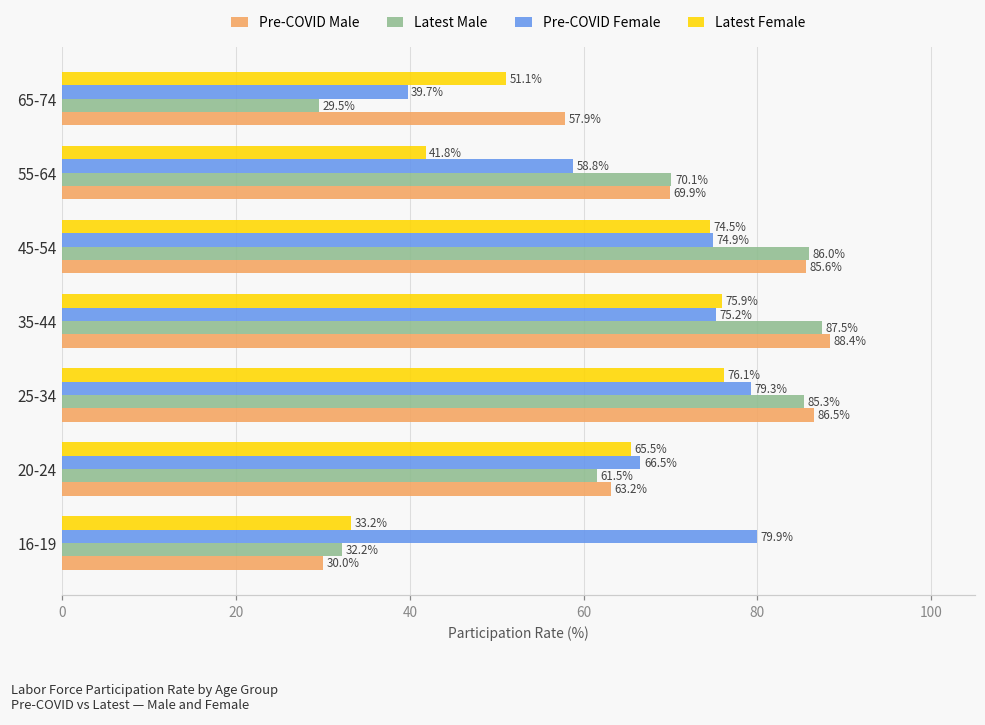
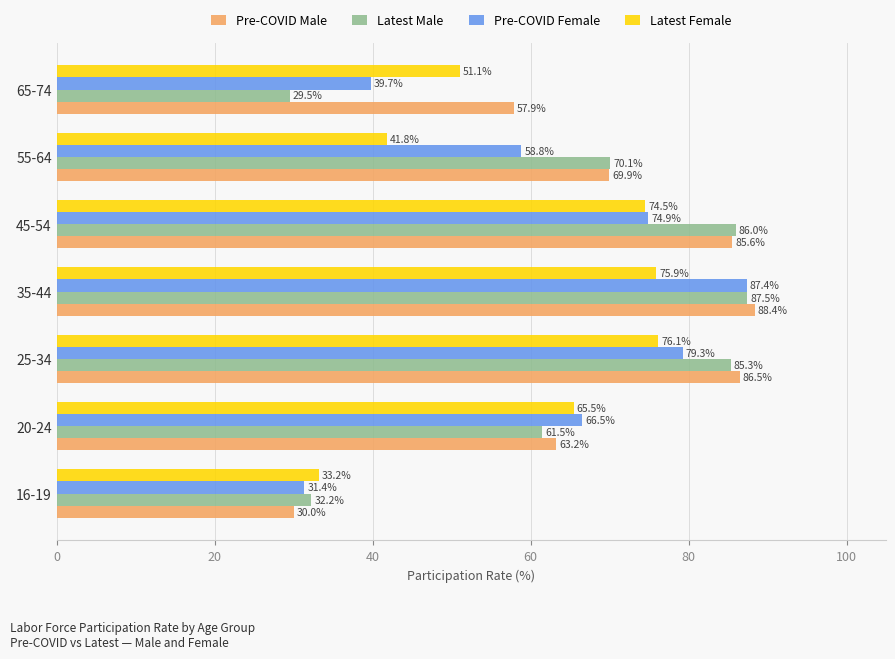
  {
    "Pre-COVID Male": {
      "65-74": "57.9%",
      "55-64": "69.9%",
      "45-54": "85.6%",
      "35-44": "88.4%",
      "25-34": "86.5%",
      "20-24": "63.2%",
      "16-19": "30.0%"
    },
    "Latest Male": {
      "65-74": "29.5%",
      "55-64": "70.1%",
      "45-54": "86.0%",
      "35-44": "87.5%",
      "25-34": "85.3%",
      "20-24": "61.5%",
      "16-19": "32.2%"
    },
    "Pre-COVID Female": {
      "65-74": "39.7%",
      "55-64": "58.8%",
      "45-54": "74.9%",
-     "35-44": "75.2%",
+     "35-44": "87.4%",
      "25-34": "79.3%",
      "20-24": "66.5%",
-     "16-19": "79.9%"
+     "16-19": "31.4%"
    },
    "Latest Female": {
      "65-74": "51.1%",
      "55-64": "41.8%",
      "45-54": "74.5%",
      "35-44": "75.9%",
      "25-34": "76.1%",
      "20-24": "65.5%",
      "16-19": "33.2%"
    }
  }
